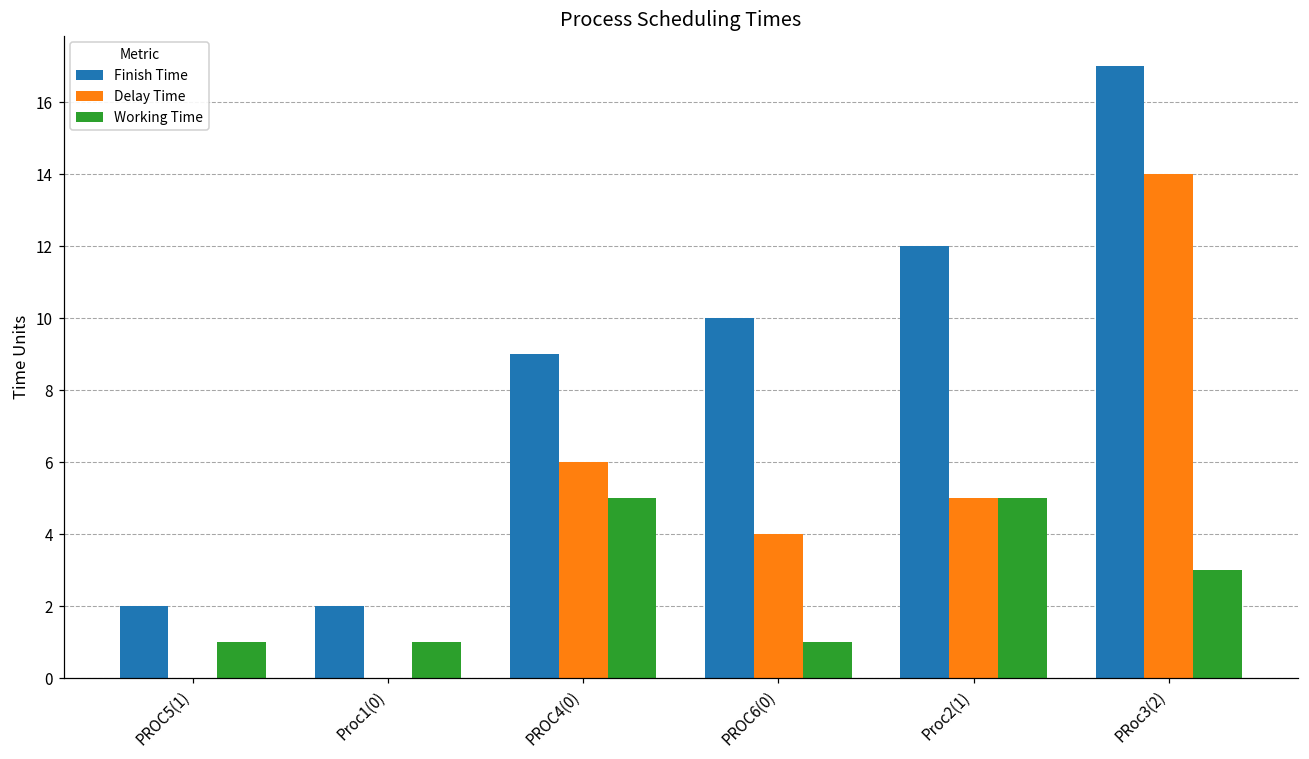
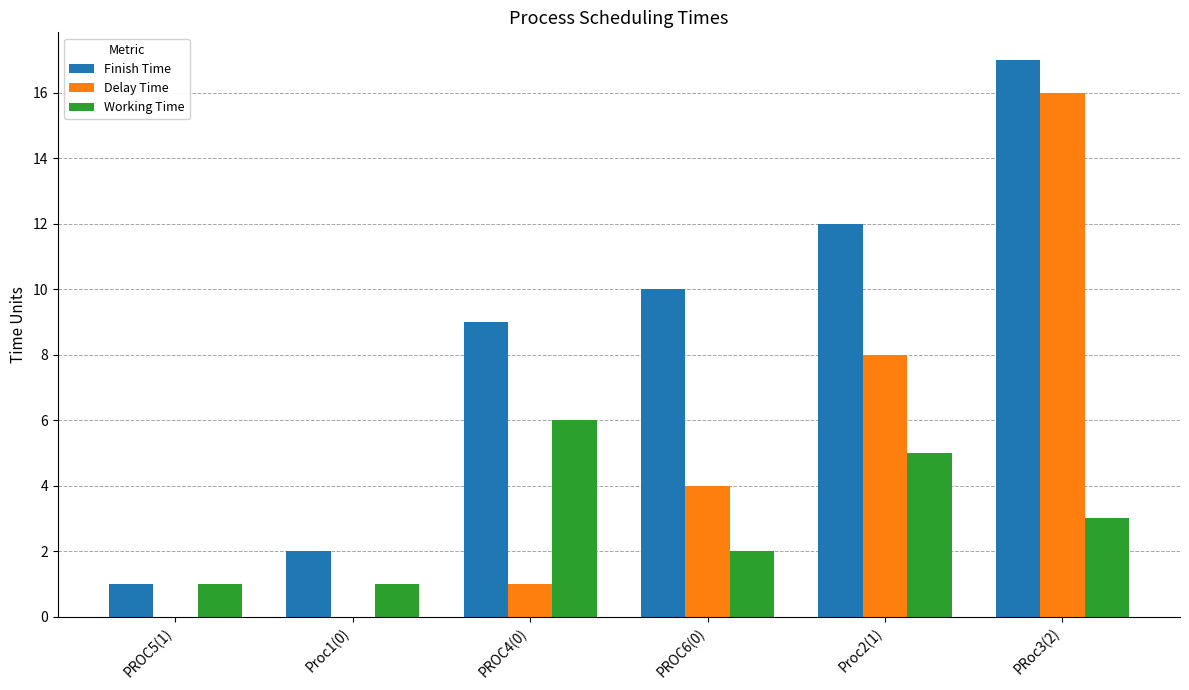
  {
    "Finish Time": {
-     "PROC5(1)": 2,
+     "PROC5(1)": 1,
      "Proc1(0)": 2,
      "PROC4(0)": 9,
      "PROC6(0)": 10,
      "Proc2(1)": 12,
      "PRoc3(2)": 17
    },
    "Delay Time": {
      "PROC5(1)": 0,
      "Proc1(0)": 0,
-     "PROC4(0)": 6,
+     "PROC4(0)": 1,
      "PROC6(0)": 4,
-     "Proc2(1)": 5,
-     "PRoc3(2)": 14
+     "Proc2(1)": 8,
+     "PRoc3(2)": 16
    },
    "Working Time": {
      "PROC5(1)": 1,
      "Proc1(0)": 1,
-     "PROC4(0)": 5,
-     "PROC6(0)": 1,
+     "PROC4(0)": 6,
+     "PROC6(0)": 2,
      "Proc2(1)": 5,
      "PRoc3(2)": 3
    }
  }
